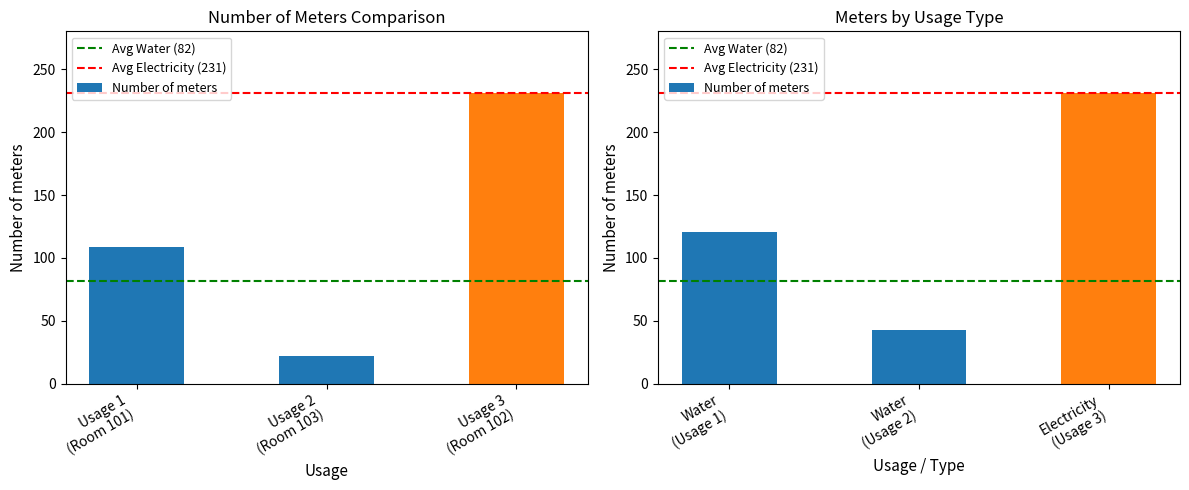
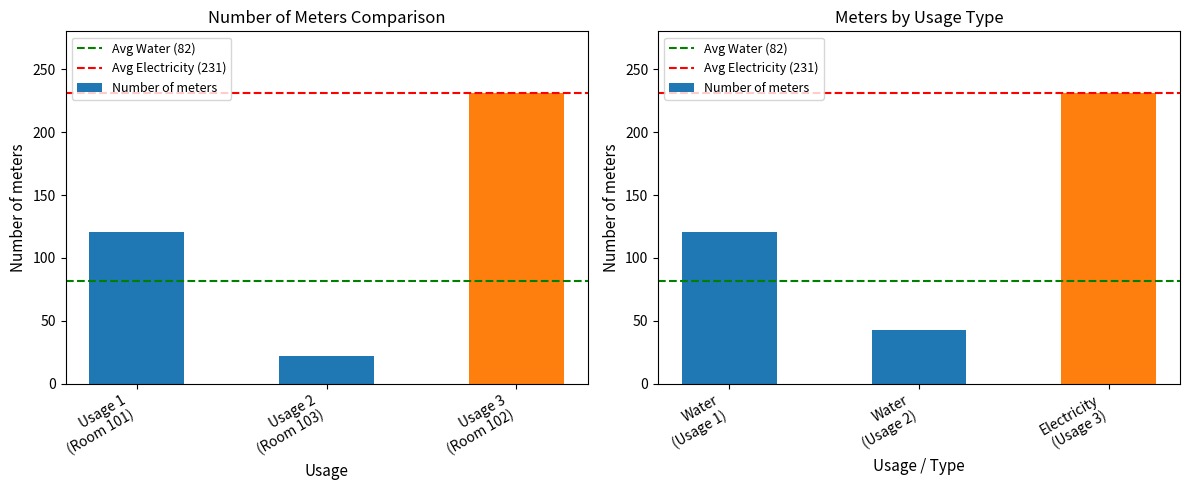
  {
    "Number of Meters Comparison": {
-     "Usage 1 (Room 101)": 109,
+     "Usage 1 (Room 101)": 121,
      "Usage 2 (Room 103)": 22,
      "Usage 3 (Room 102)": 231
    },
    "Meters by Usage Type": {
      "Water (Usage 1)": 121,
      "Water (Usage 2)": 43,
      "Electricity (Usage 3)": 231
    }
  }
